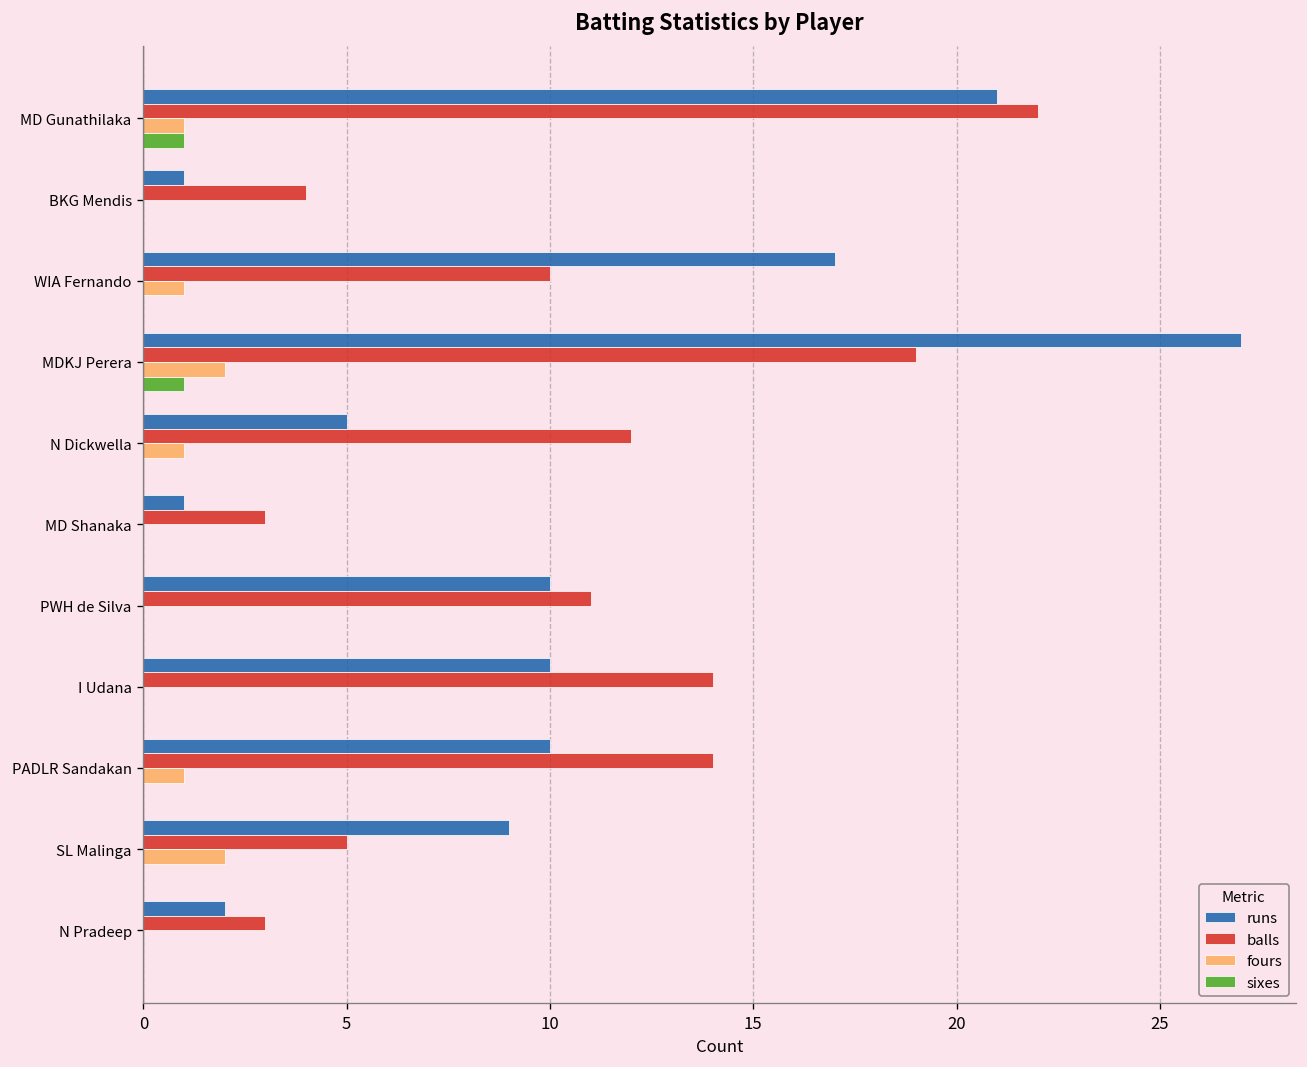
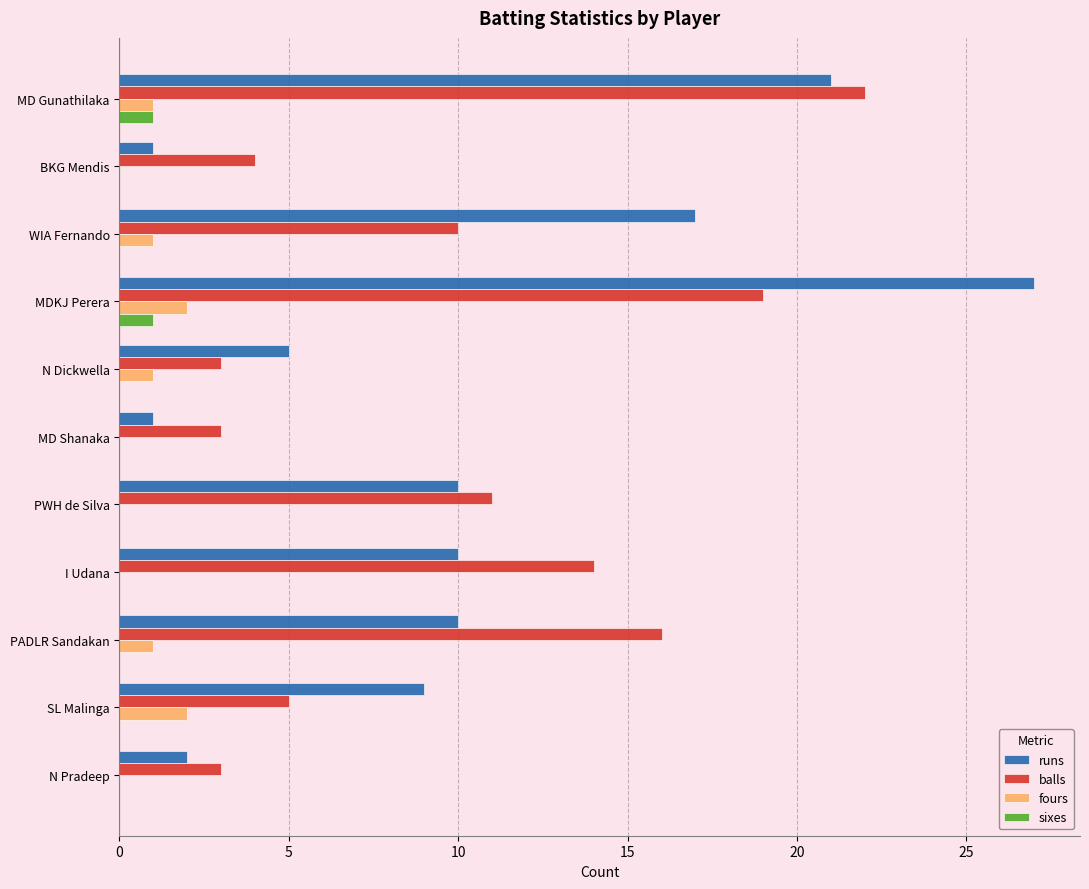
  {
    "runs": {
      "MD Gunathilaka": 21,
      "BKG Mendis": 1,
      "WIA Fernando": 17,
      "MDKJ Perera": 27,
      "N Dickwella": 5,
      "MD Shanaka": 1,
      "PWH de Silva": 10,
      "I Udana": 10,
      "PADLR Sandakan": 10,
      "SL Malinga": 9,
      "N Pradeep": 2
    },
    "balls": {
      "MD Gunathilaka": 22,
      "BKG Mendis": 4,
      "WIA Fernando": 10,
      "MDKJ Perera": 19,
-     "N Dickwella": 12,
+     "N Dickwella": 3,
      "MD Shanaka": 3,
      "PWH de Silva": 11,
      "I Udana": 14,
-     "PADLR Sandakan": 14,
+     "PADLR Sandakan": 16,
      "SL Malinga": 5,
      "N Pradeep": 3
    },
    "fours": {
      "MD Gunathilaka": 1,
      "BKG Mendis": 0,
      "WIA Fernando": 1,
      "MDKJ Perera": 2,
      "N Dickwella": 1,
      "MD Shanaka": 0,
      "PWH de Silva": 0,
      "I Udana": 0,
      "PADLR Sandakan": 1,
      "SL Malinga": 2,
      "N Pradeep": 0
    },
    "sixes": {
      "MD Gunathilaka": 1,
      "BKG Mendis": 0,
      "WIA Fernando": 0,
      "MDKJ Perera": 1,
      "N Dickwella": 0,
      "MD Shanaka": 0,
      "PWH de Silva": 0,
      "I Udana": 0,
      "PADLR Sandakan": 0,
      "SL Malinga": 0,
      "N Pradeep": 0
    }
  }
